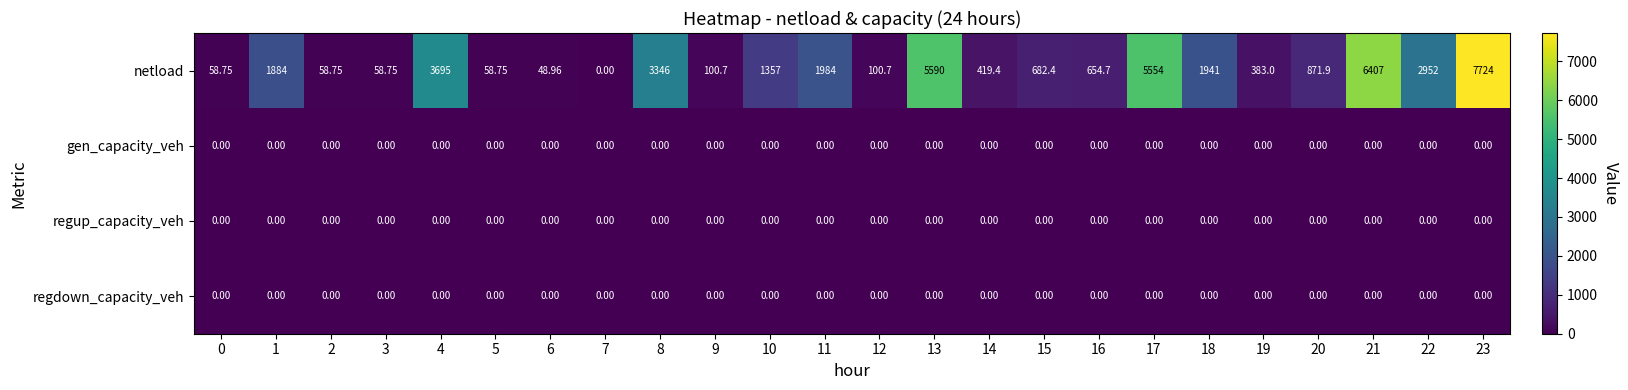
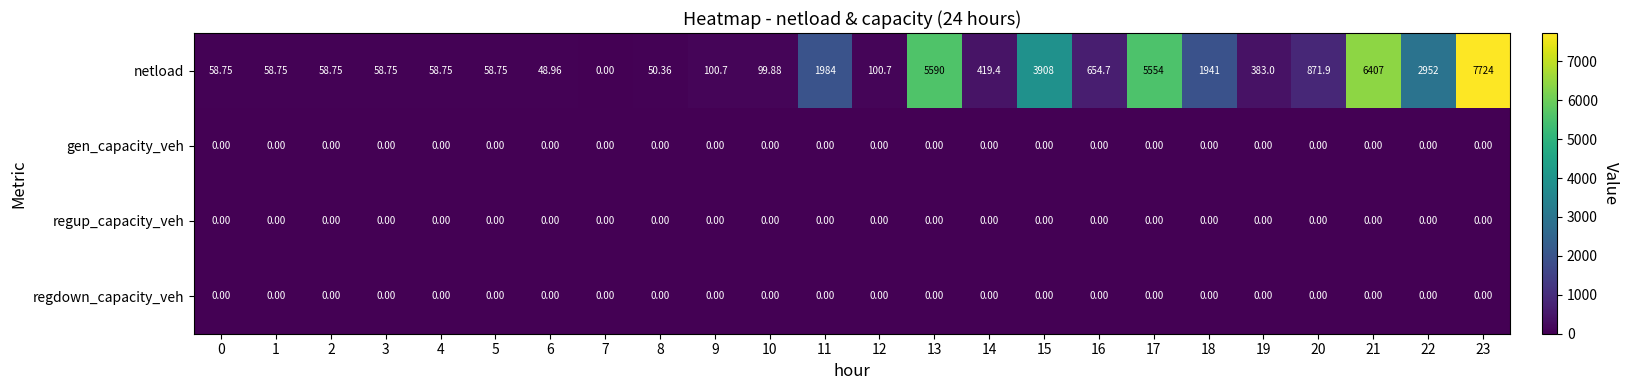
  {
    "netload": {
      "0": 58.75,
-     "1": 1884,
+     "1": 58.75,
      "2": 58.75,
      "3": 58.75,
-     "4": 3695,
+     "4": 58.75,
      "5": 58.75,
      "6": 48.96,
      "7": 0.00,
-     "8": 3346,
+     "8": 50.36,
      "9": 100.7,
-     "10": 1357,
+     "10": 99.88,
      "11": 1984,
      "12": 100.7,
      "13": 5590,
      "14": 419.4,
-     "15": 682.4,
+     "15": 3908,
      "16": 654.7,
      "17": 5554,
      "18": 1941,
      "19": 383.0,
      "20": 871.9,
      "21": 6407,
      "22": 2952,
      "23": 7724
    },
    "gen_capacity_veh": {
      "0": 0.00,
      "1": 0.00,
      "2": 0.00,
      "3": 0.00,
      "4": 0.00,
      "5": 0.00,
      "6": 0.00,
      "7": 0.00,
      "8": 0.00,
      "9": 0.00,
      "10": 0.00,
      "11": 0.00,
      "12": 0.00,
      "13": 0.00,
      "14": 0.00,
      "15": 0.00,
      "16": 0.00,
      "17": 0.00,
      "18": 0.00,
      "19": 0.00,
      "20": 0.00,
      "21": 0.00,
      "22": 0.00,
      "23": 0.00
    },
    "regup_capacity_veh": {
      "0": 0.00,
      "1": 0.00,
      "2": 0.00,
      "3": 0.00,
      "4": 0.00,
      "5": 0.00,
      "6": 0.00,
      "7": 0.00,
      "8": 0.00,
      "9": 0.00,
      "10": 0.00,
      "11": 0.00,
      "12": 0.00,
      "13": 0.00,
      "14": 0.00,
      "15": 0.00,
      "16": 0.00,
      "17": 0.00,
      "18": 0.00,
      "19": 0.00,
      "20": 0.00,
      "21": 0.00,
      "22": 0.00,
      "23": 0.00
    },
    "regdown_capacity_veh": {
      "0": 0.00,
      "1": 0.00,
      "2": 0.00,
      "3": 0.00,
      "4": 0.00,
      "5": 0.00,
      "6": 0.00,
      "7": 0.00,
      "8": 0.00,
      "9": 0.00,
      "10": 0.00,
      "11": 0.00,
      "12": 0.00,
      "13": 0.00,
      "14": 0.00,
      "15": 0.00,
      "16": 0.00,
      "17": 0.00,
      "18": 0.00,
      "19": 0.00,
      "20": 0.00,
      "21": 0.00,
      "22": 0.00,
      "23": 0.00
    }
  }
